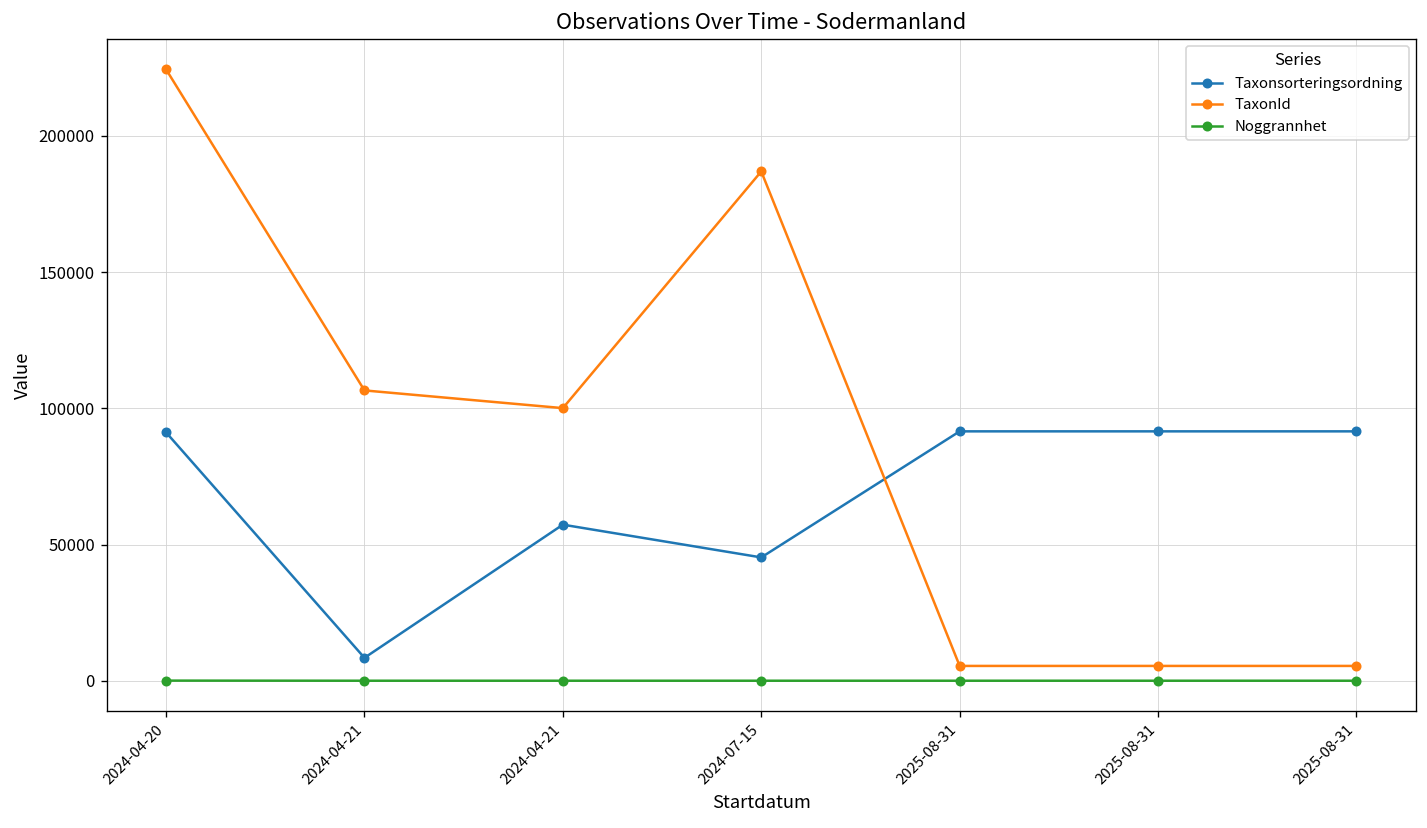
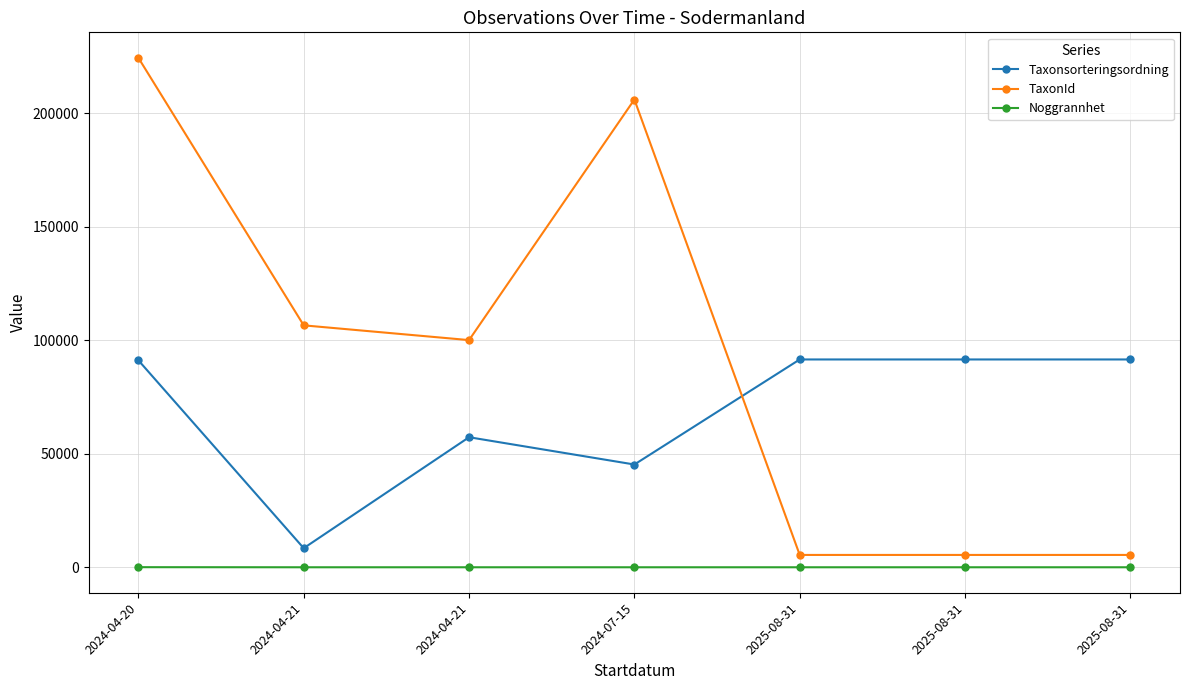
  {
    "Taxonsorteringsordning": {
      "2024-04-20": 91000,
      "2024-07-15": 45000
    },
    "TaxonId": {
      "2024-04-20": 224000,
-     "2024-07-15": 187000
+     "2024-07-15": 206000
    },
    "Noggrannhet": {
      "2024-04-20": 0,
      "2024-07-15": 0
    }
  }
